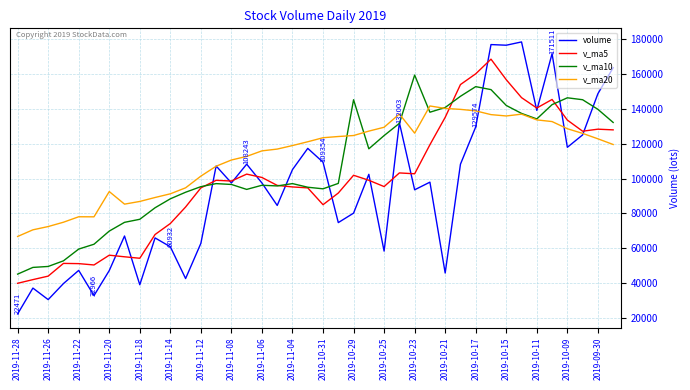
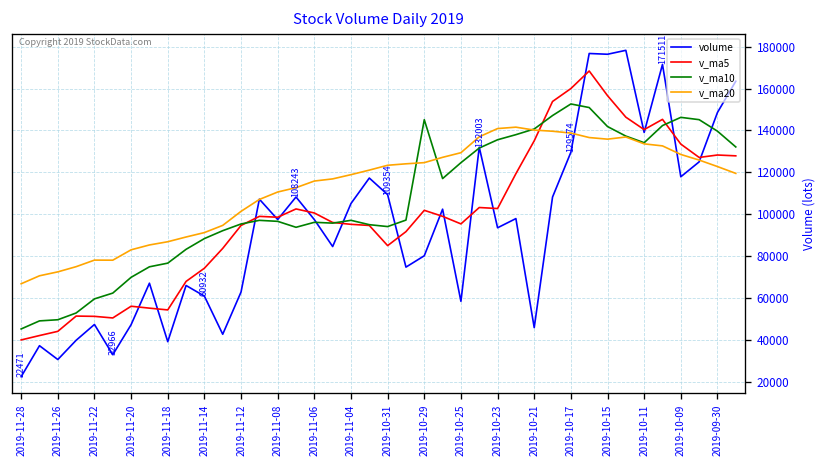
  {
    "volume": {
      "2019-11-28": 22471,
      "2019-11-14": 60932
    },
    "v_ma5": {
      "2019-11-28": 40000,
      "2019-11-26": 44000,
      "2019-11-22": 51000,
      "2019-11-20": 56000,
      "2019-11-18": 54000,
      "2019-11-14": 74000,
      "2019-11-06": 101000,
      "2019-11-04": 95000,
      "2019-10-31": 85000,
      "2019-10-29": 102000,
      "2019-10-25": 95000,
      "2019-10-23": 103000,
      "2019-10-21": 135000,
      "2019-10-17": 160000,
      "2019-10-15": 157000,
      "2019-10-09": 133000,
      "2019-09-30": 128000
    },
    "v_ma10": {
      "2019-11-28": 45000,
      "2019-11-26": 50000,
      "2019-11-22": 60000,
      "2019-11-20": 70000,
      "2019-11-18": 77000,
      "2019-11-14": 88000,
      "2019-11-04": 97000,
      "2019-10-31": 94000,
      "2019-10-29": 145000,
      "2019-10-25": 125000,
-     "2019-10-23": 159000,
+     "2019-10-23": 136000,
      "2019-10-17": 153000,
      "2019-10-15": 142000,
      "2019-10-09": 146000,
      "2019-09-30": 140000
    },
    "v_ma20": {
      "2019-11-28": 67000,
      "2019-11-26": 73000,
      "2019-11-22": 78000,
-     "2019-11-20": 93000,
+     "2019-11-20": 83000,
      "2019-11-18": 87000,
      "2019-11-14": 91000,
      "2019-11-12": 101000,
      "2019-11-08": 111000,
      "2019-11-06": 116000,
      "2019-11-04": 119000,
      "2019-10-29": 125000,
      "2019-10-25": 129000,
-     "2019-10-23": 126000,
+     "2019-10-23": 141000,
      "2019-10-15": 136000,
      "2019-10-09": 129000,
      "2019-09-30": 123000
    }
  }
